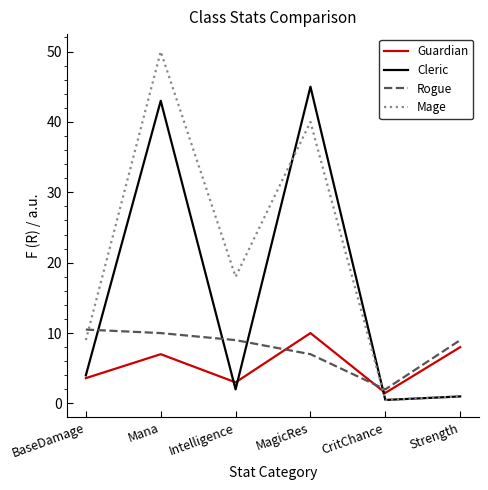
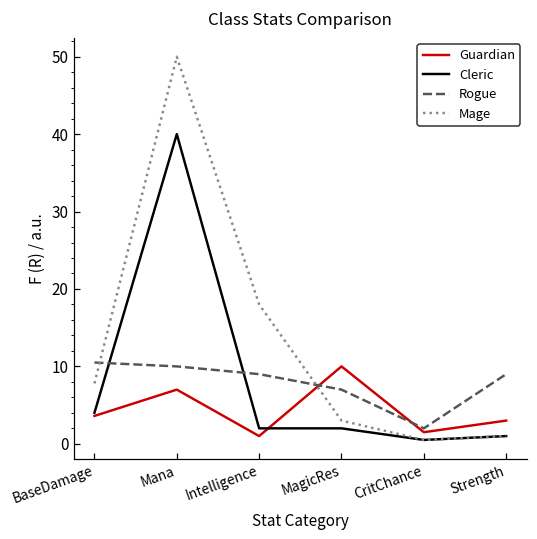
  {
    "Guardian": {
      "BaseDamage": 4,
      "Mana": 7,
-     "Intelligence": 3,
+     "Intelligence": 1,
      "MagicRes": 10,
      "CritChance": 2,
-     "Strength": 8
+     "Strength": 3
    },
    "Cleric": {
      "BaseDamage": 4,
-     "Mana": 43,
+     "Mana": 40,
      "Intelligence": 2,
-     "MagicRes": 45
+     "MagicRes": 2
    },
    "Rogue": {
      "BaseDamage": 11,
      "Mana": 10,
      "Intelligence": 9,
      "MagicRes": 7,
      "CritChance": 2,
      "Strength": 9
    },
    "Mage": {
-     "BaseDamage": 9,
+     "BaseDamage": 8,
      "Mana": 50,
      "Intelligence": 18,
-     "MagicRes": 40
+     "MagicRes": 3
    }
  }
